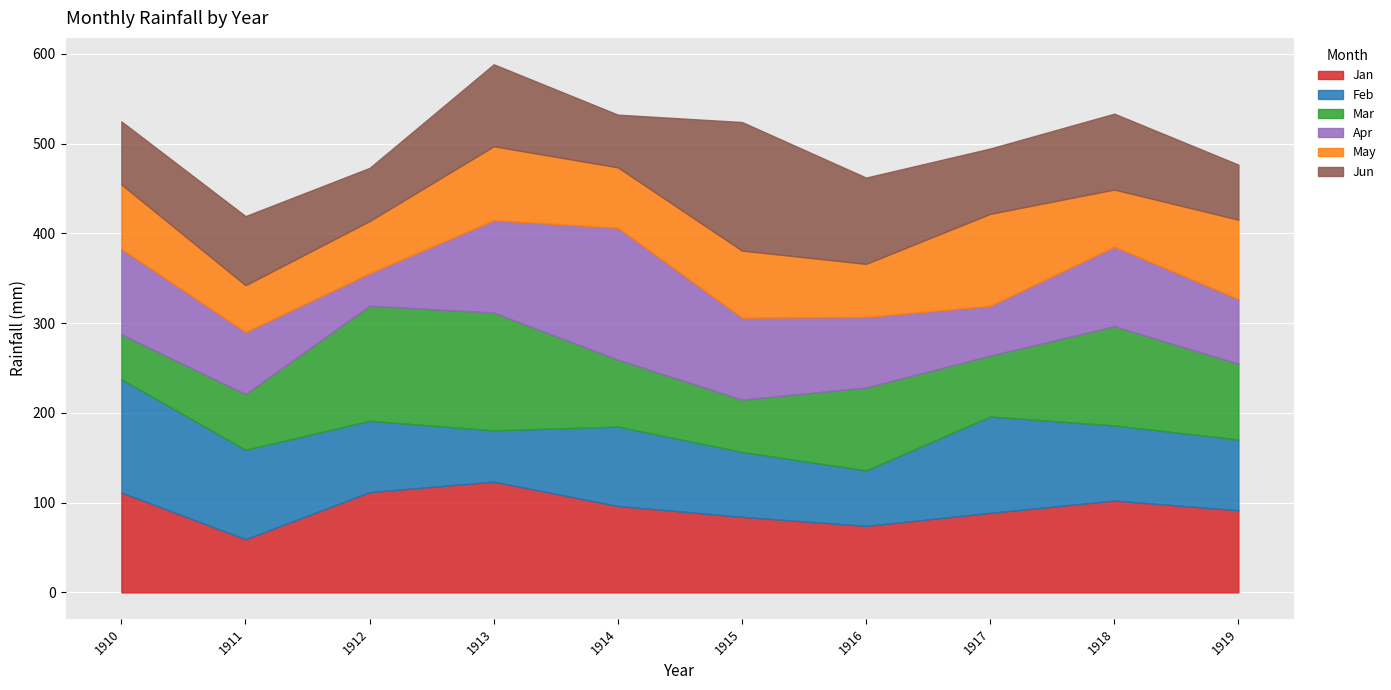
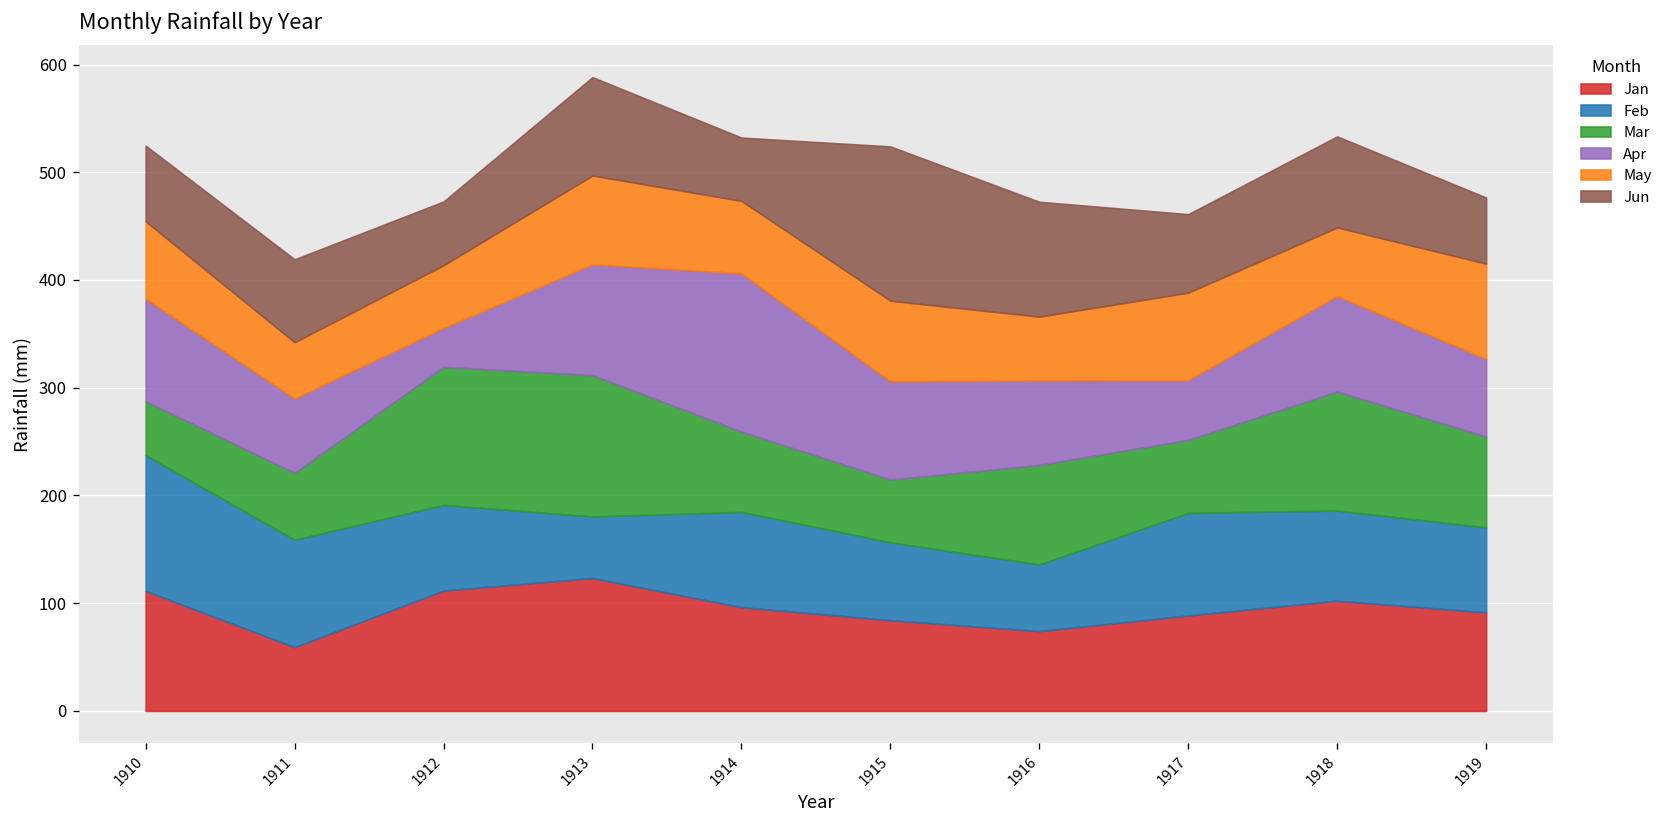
  {
    "Jan": {
      "1910": 110,
      "1911": 60,
      "1912": 110,
      "1913": 120,
      "1914": 100,
      "1915": 80,
      "1916": 70,
      "1917": 90,
      "1918": 100,
      "1919": 90
    },
    "Feb": {
      "1910": 130,
      "1911": 100,
      "1912": 80,
      "1913": 60,
      "1914": 90,
      "1915": 70,
      "1916": 60,
-     "1917": 110,
+     "1917": 100,
      "1918": 80,
      "1919": 80
    },
    "Mar": {
      "1910": 50,
      "1911": 60,
      "1912": 130,
      "1913": 130,
      "1914": 70,
      "1915": 60,
      "1916": 90,
      "1917": 70,
      "1918": 110,
      "1919": 80
    },
    "Apr": {
      "1910": 100,
      "1911": 70,
      "1912": 40,
      "1913": 100,
      "1914": 150,
      "1915": 90,
      "1916": 80,
      "1917": 60,
      "1918": 90,
      "1919": 70
    },
    "May": {
      "1910": 70,
      "1911": 50,
      "1912": 60,
      "1913": 80,
      "1914": 70,
      "1915": 70,
      "1916": 60,
-     "1917": 100,
+     "1917": 80,
      "1918": 60,
      "1919": 90
    },
    "Jun": {
      "1910": 70,
      "1911": 80,
      "1912": 60,
      "1913": 90,
      "1914": 60,
      "1915": 140,
-     "1916": 100,
+     "1916": 110,
      "1917": 70,
      "1918": 80,
      "1919": 60
    }
  }
